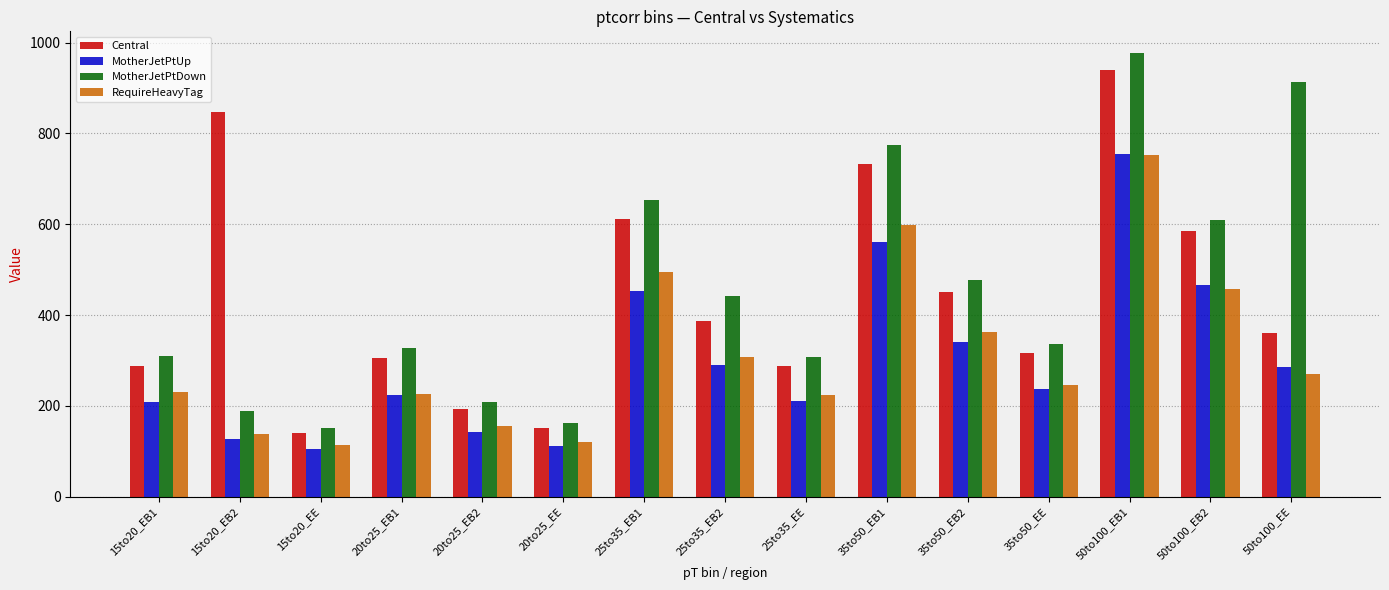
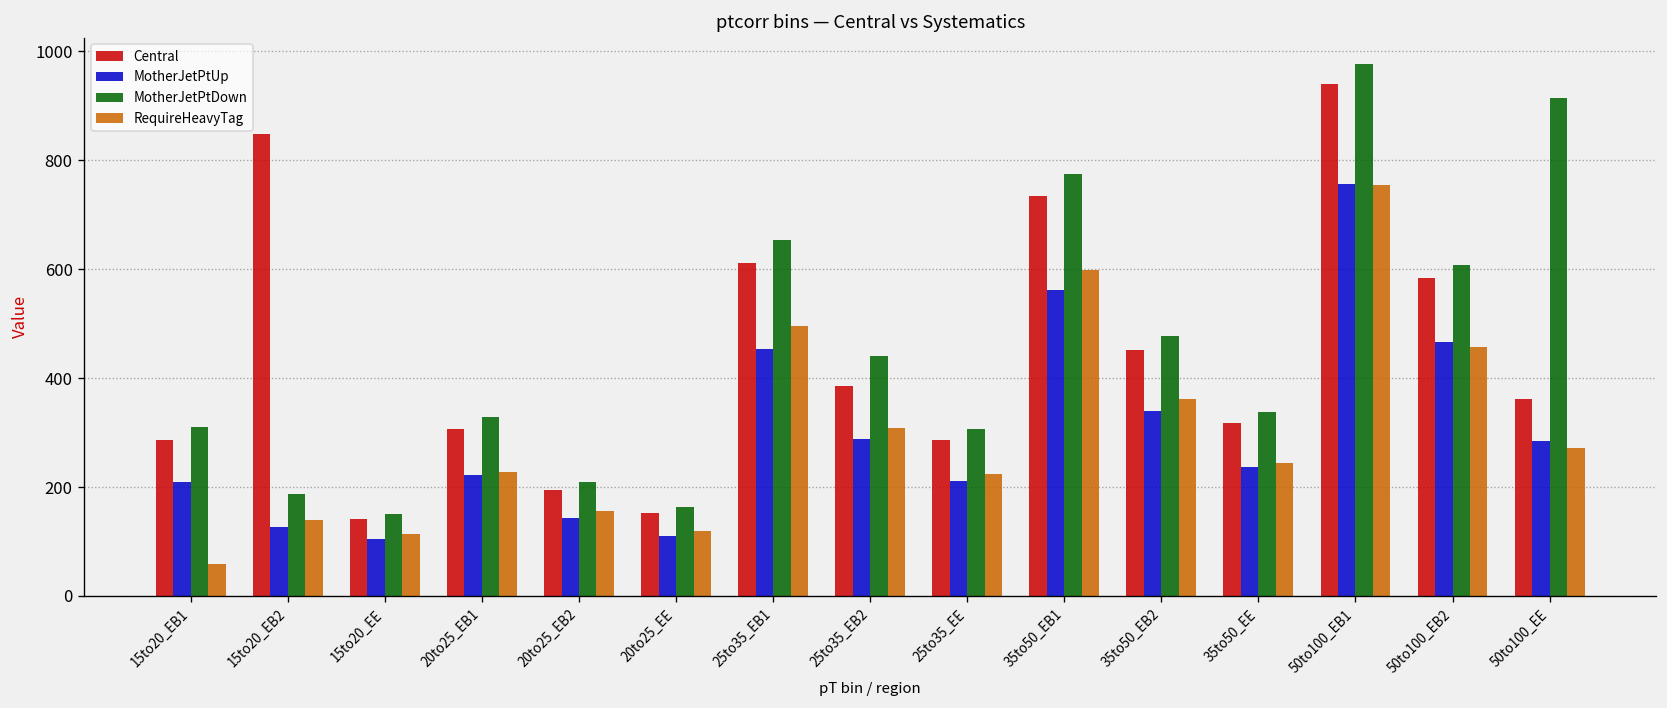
  {
    "Central": {
      "15to20_EB1": 290,
      "15to20_EB2": 850,
      "15to20_EE": 140,
      "20to25_EB1": 310,
      "20to25_EB2": 190,
      "20to25_EE": 150,
      "25to35_EB1": 610,
      "25to35_EB2": 390,
      "25to35_EE": 290,
      "35to50_EB1": 730,
      "35to50_EB2": 450,
      "35to50_EE": 320,
      "50to100_EB1": 940,
      "50to100_EB2": 580,
      "50to100_EE": 360
    },
    "MotherJetPtUp": {
      "15to20_EB1": 210,
      "15to20_EB2": 130,
      "15to20_EE": 100,
      "20to25_EB1": 220,
      "20to25_EB2": 140,
      "20to25_EE": 110,
      "25to35_EB1": 450,
      "25to35_EB2": 290,
      "25to35_EE": 210,
      "35to50_EB1": 560,
      "35to50_EB2": 340,
      "35to50_EE": 240,
      "50to100_EB1": 760,
      "50to100_EB2": 470,
      "50to100_EE": 280
    },
    "MotherJetPtDown": {
      "15to20_EB1": 310,
      "15to20_EB2": 190,
      "15to20_EE": 150,
      "20to25_EB1": 330,
      "20to25_EB2": 210,
      "20to25_EE": 160,
      "25to35_EB1": 650,
      "25to35_EB2": 440,
      "25to35_EE": 310,
      "35to50_EB1": 770,
      "35to50_EB2": 480,
      "35to50_EE": 340,
      "50to100_EB1": 980,
      "50to100_EB2": 610,
      "50to100_EE": 910
    },
    "RequireHeavyTag": {
-     "15to20_EB1": 230,
+     "15to20_EB1": 60,
      "15to20_EB2": 140,
      "15to20_EE": 110,
      "20to25_EB1": 230,
      "20to25_EB2": 160,
      "20to25_EE": 120,
      "25to35_EB1": 500,
      "25to35_EB2": 310,
      "25to35_EE": 220,
      "35to50_EB1": 600,
      "35to50_EB2": 360,
      "35to50_EE": 240,
      "50to100_EB1": 750,
      "50to100_EB2": 460,
      "50to100_EE": 270
    }
  }
